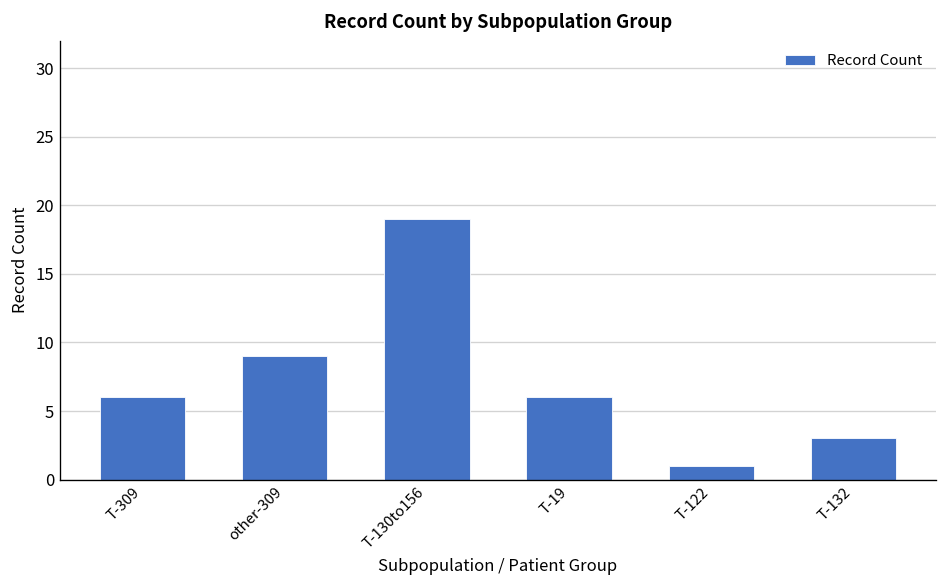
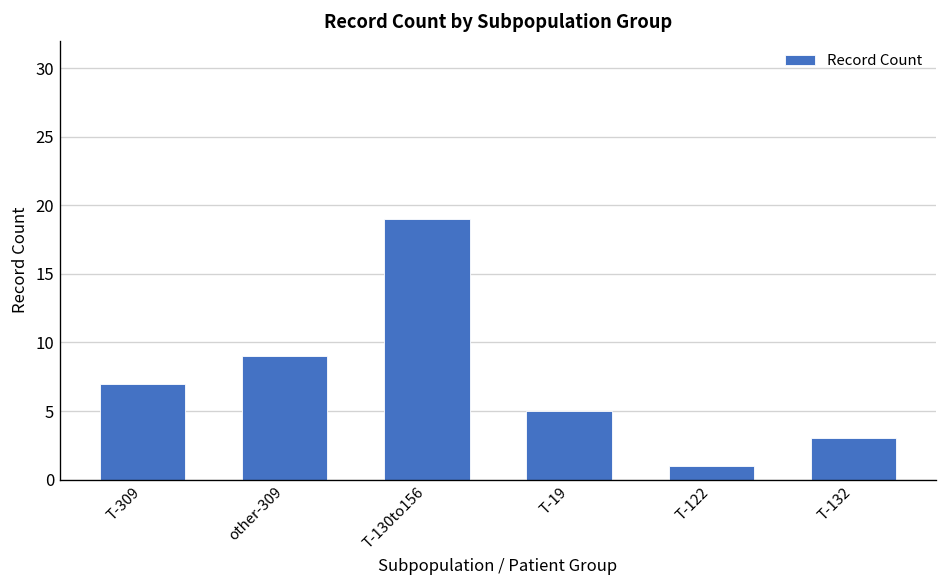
  {
-   "T-309": 6,
+   "T-309": 7,
    "other-309": 9,
    "T-130to156": 19,
-   "T-19": 6,
+   "T-19": 5,
    "T-122": 1,
    "T-132": 3
  }
